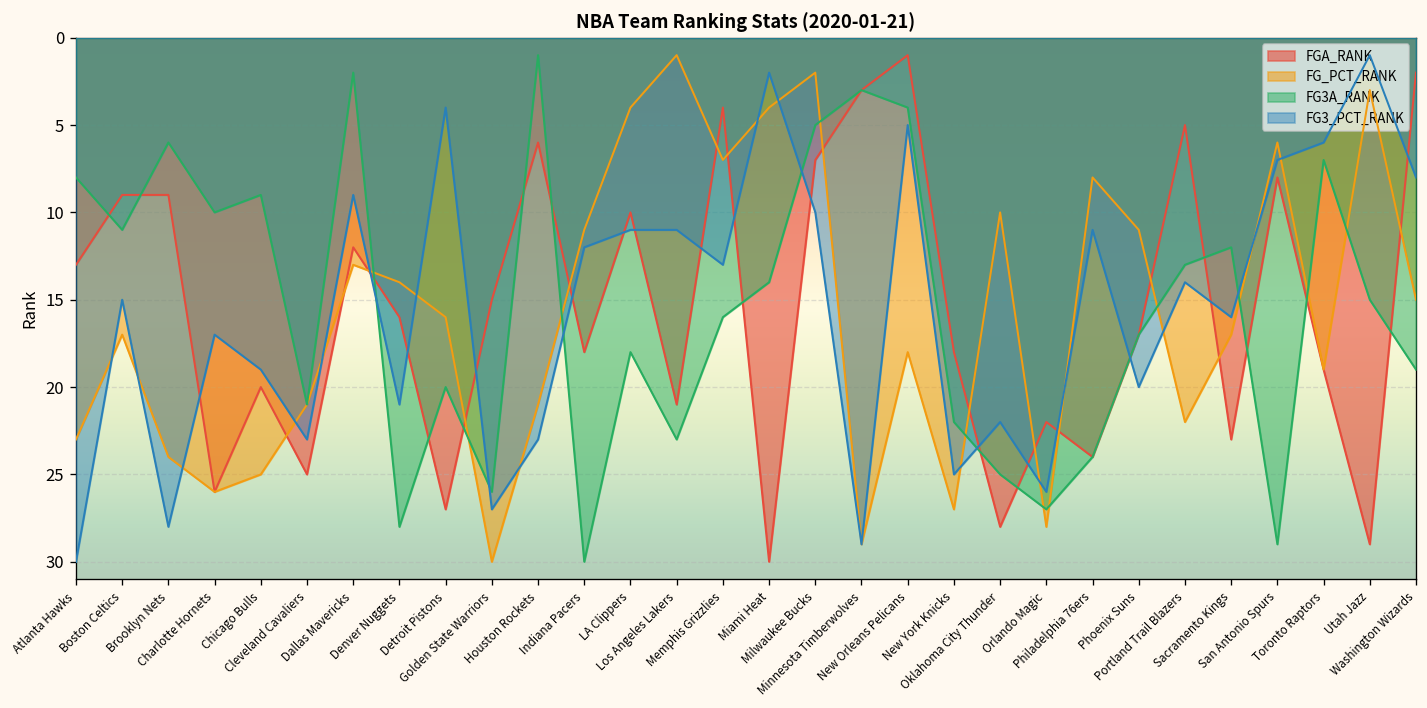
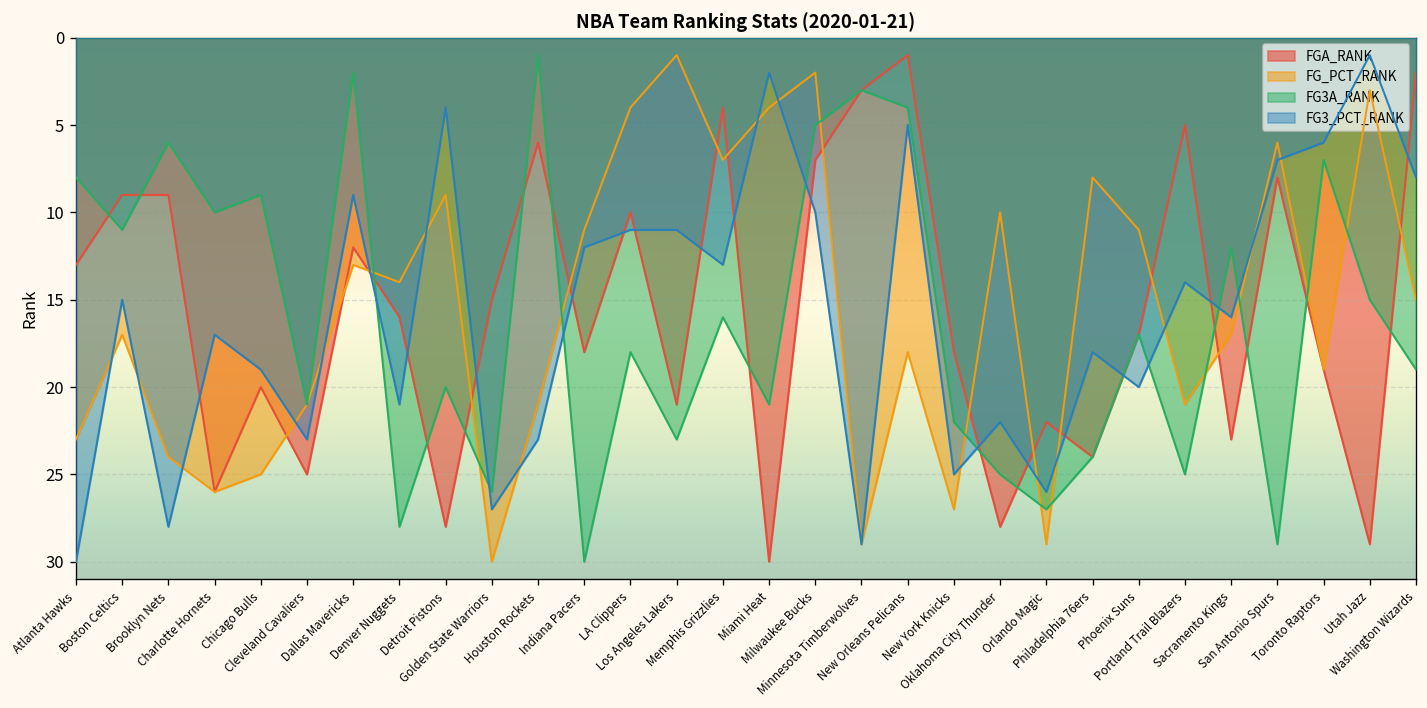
  {
    "FGA_RANK": {
      "Atlanta Hawks": 13,
      "Boston Celtics": 9,
      "Brooklyn Nets": 9,
      "Chicago Bulls": 20,
      "Cleveland Cavaliers": 25,
      "Dallas Mavericks": 12,
      "Denver Nuggets": 16,
-     "Detroit Pistons": 27,
+     "Detroit Pistons": 28,
      "Golden State Warriors": 15,
      "Houston Rockets": 6,
      "Indiana Pacers": 18,
      "LA Clippers": 10,
      "Los Angeles Lakers": 21,
      "Memphis Grizzlies": 4,
      "Miami Heat": 30,
      "Milwaukee Bucks": 7,
      "New Orleans Pelicans": 1,
      "New York Knicks": 18,
      "Oklahoma City Thunder": 28,
      "Orlando Magic": 22,
      "Portland Trail Blazers": 5,
      "Sacramento Kings": 23,
      "San Antonio Spurs": 8,
      "Utah Jazz": 29,
      "Washington Wizards": 2
    },
    "FG_PCT_RANK": {
      "Atlanta Hawks": 23,
      "Boston Celtics": 17,
      "Brooklyn Nets": 24,
      "Chicago Bulls": 25,
      "Dallas Mavericks": 13,
      "Denver Nuggets": 14,
-     "Detroit Pistons": 16,
+     "Detroit Pistons": 9,
      "Golden State Warriors": 30,
      "Houston Rockets": 21,
      "Indiana Pacers": 11,
      "LA Clippers": 4,
      "Los Angeles Lakers": 1,
      "Memphis Grizzlies": 7,
      "Miami Heat": 4,
      "Milwaukee Bucks": 2,
      "New Orleans Pelicans": 18,
      "New York Knicks": 27,
      "Oklahoma City Thunder": 10,
-     "Orlando Magic": 28,
+     "Orlando Magic": 29,
      "Philadelphia 76ers": 8,
      "Phoenix Suns": 11,
-     "Portland Trail Blazers": 22,
+     "Portland Trail Blazers": 21,
      "Sacramento Kings": 17,
      "San Antonio Spurs": 6,
      "Washington Wizards": 15
    },
    "FG3A_RANK": {
      "Atlanta Hawks": 8,
      "Boston Celtics": 11,
      "Brooklyn Nets": 6,
      "Charlotte Hornets": 10,
      "Chicago Bulls": 9,
      "Dallas Mavericks": 2,
      "Denver Nuggets": 28,
      "Detroit Pistons": 20,
      "Golden State Warriors": 26,
      "Houston Rockets": 1,
      "Indiana Pacers": 30,
      "LA Clippers": 18,
      "Los Angeles Lakers": 23,
      "Memphis Grizzlies": 16,
-     "Miami Heat": 14,
+     "Miami Heat": 21,
      "Milwaukee Bucks": 5,
      "New Orleans Pelicans": 4,
      "New York Knicks": 22,
      "Oklahoma City Thunder": 25,
      "Orlando Magic": 27,
-     "Portland Trail Blazers": 13,
+     "Portland Trail Blazers": 25,
      "Sacramento Kings": 12,
      "San Antonio Spurs": 29,
      "Toronto Raptors": 7,
      "Utah Jazz": 15,
      "Washington Wizards": 19
    },
    "FG3_PCT_RANK": {
      "Atlanta Hawks": 30,
      "Boston Celtics": 15,
      "Brooklyn Nets": 28,
      "Charlotte Hornets": 17,
      "Chicago Bulls": 19,
      "Cleveland Cavaliers": 23,
      "Dallas Mavericks": 9,
      "Denver Nuggets": 21,
      "Detroit Pistons": 4,
      "Golden State Warriors": 27,
      "Houston Rockets": 23,
      "Indiana Pacers": 12,
      "LA Clippers": 11,
      "Los Angeles Lakers": 11,
      "Memphis Grizzlies": 13,
      "Miami Heat": 2,
      "Milwaukee Bucks": 10,
      "New Orleans Pelicans": 5,
      "New York Knicks": 25,
      "Oklahoma City Thunder": 22,
      "Orlando Magic": 26,
-     "Philadelphia 76ers": 11,
+     "Philadelphia 76ers": 18,
      "Phoenix Suns": 20,
      "Portland Trail Blazers": 14,
      "Sacramento Kings": 16,
      "San Antonio Spurs": 7,
      "Toronto Raptors": 6,
      "Washington Wizards": 8
    }
  }
